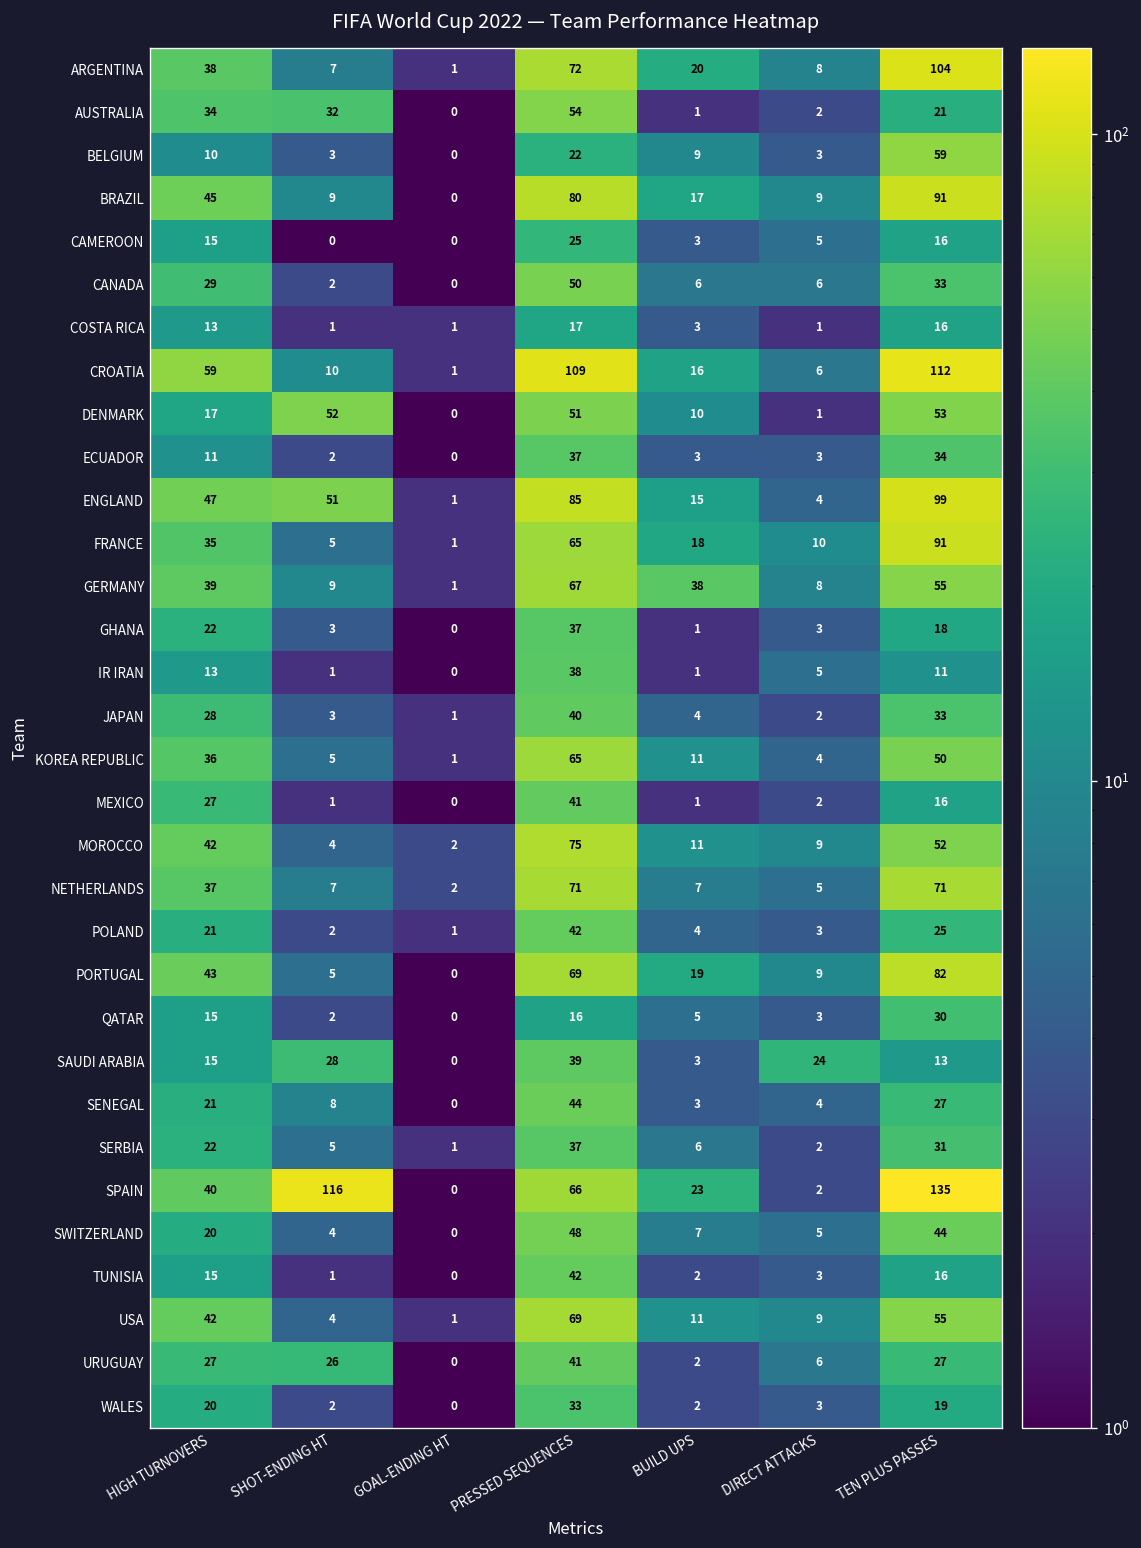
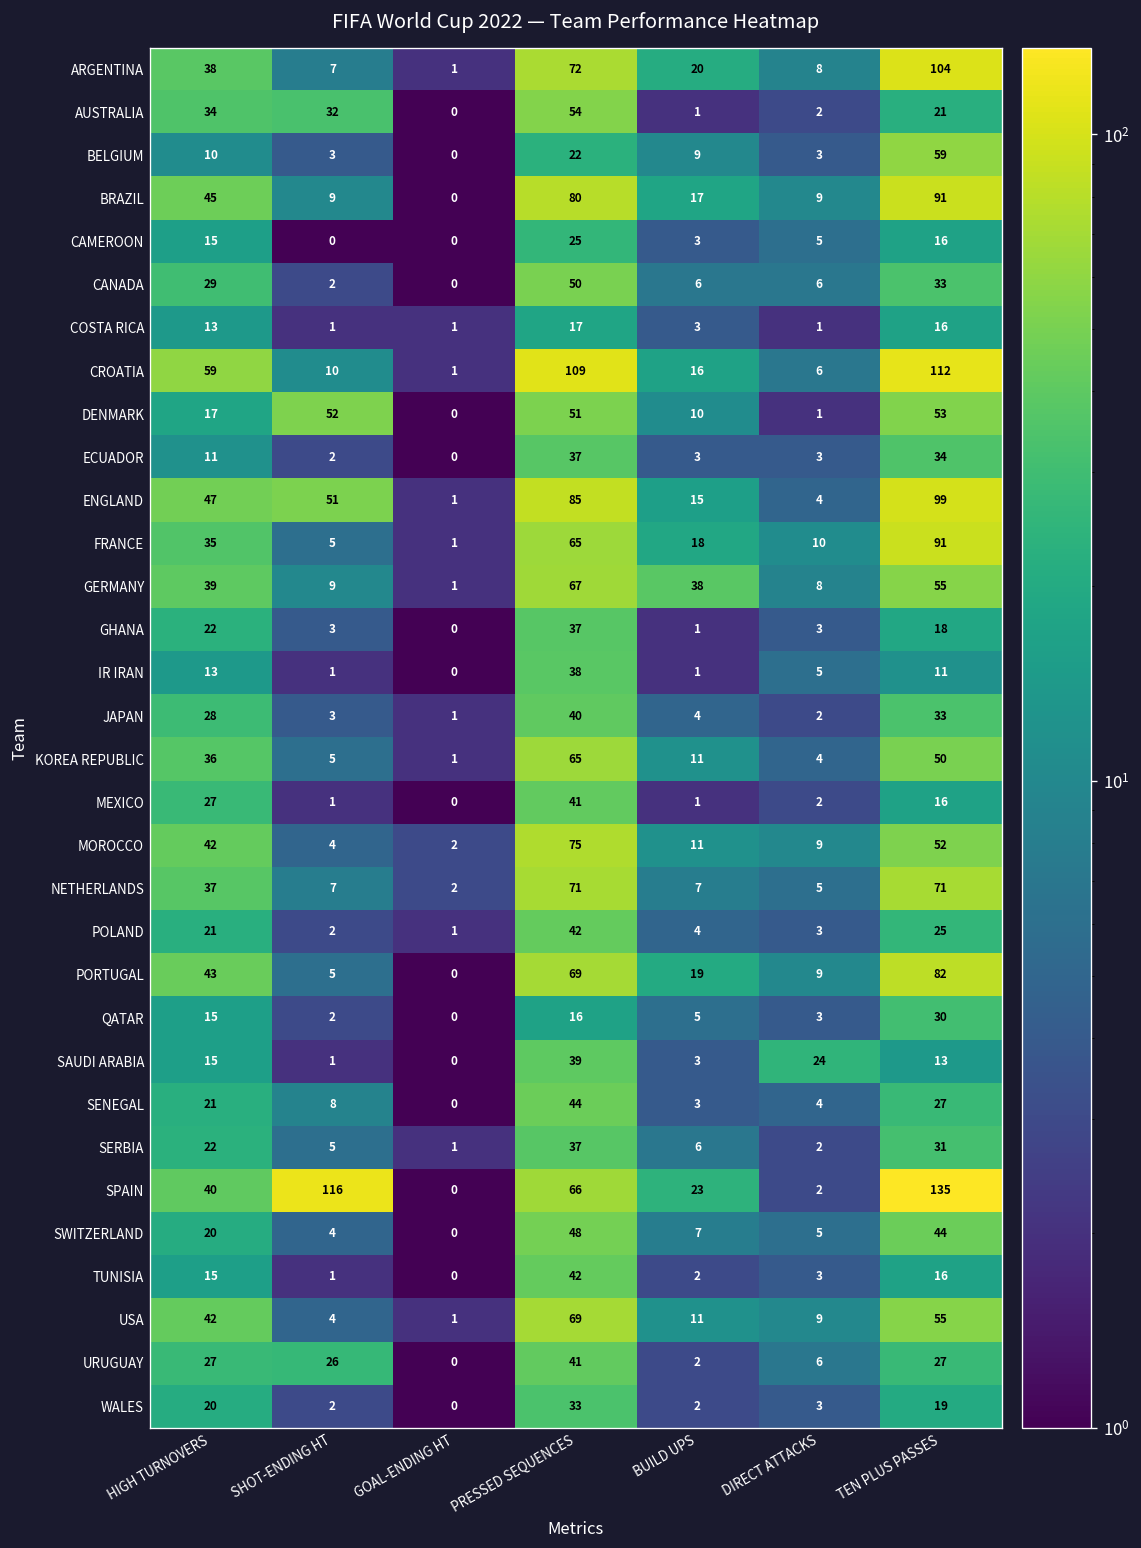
  {
    "SAUDI ARABIA": {
      "HIGH TURNOVERS": 15,
-     "SHOT-ENDING HT": 28,
+     "SHOT-ENDING HT": 1,
      "GOAL-ENDING HT": 0,
      "PRESSED SEQUENCES": 39,
      "BUILD UPS": 3,
      "DIRECT ATTACKS": 24,
      "TEN PLUS PASSES": 13
    }
  }
